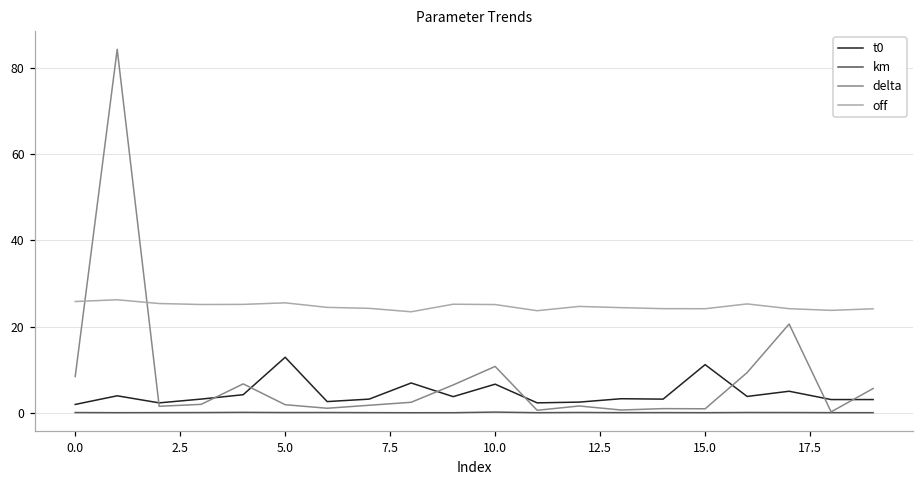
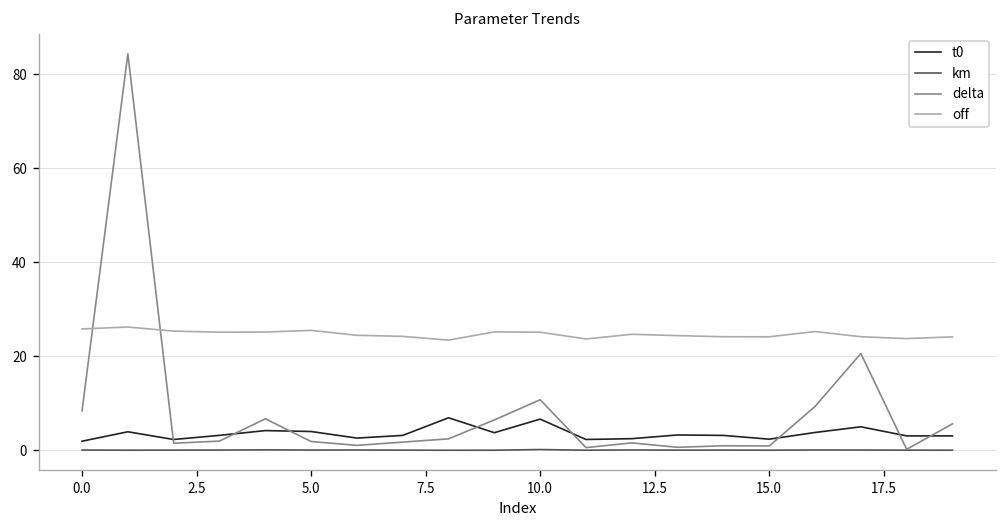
  {
    "t0": {
      "0.0": 2,
-     "5.0": 13,
+     "5.0": 4,
      "10.0": 7,
-     "15.0": 11
+     "15.0": 2
    },
    "km": {
      "0.0": 0,
      "5.0": 0,
      "10.0": 0,
      "15.0": 0
    }
  }
